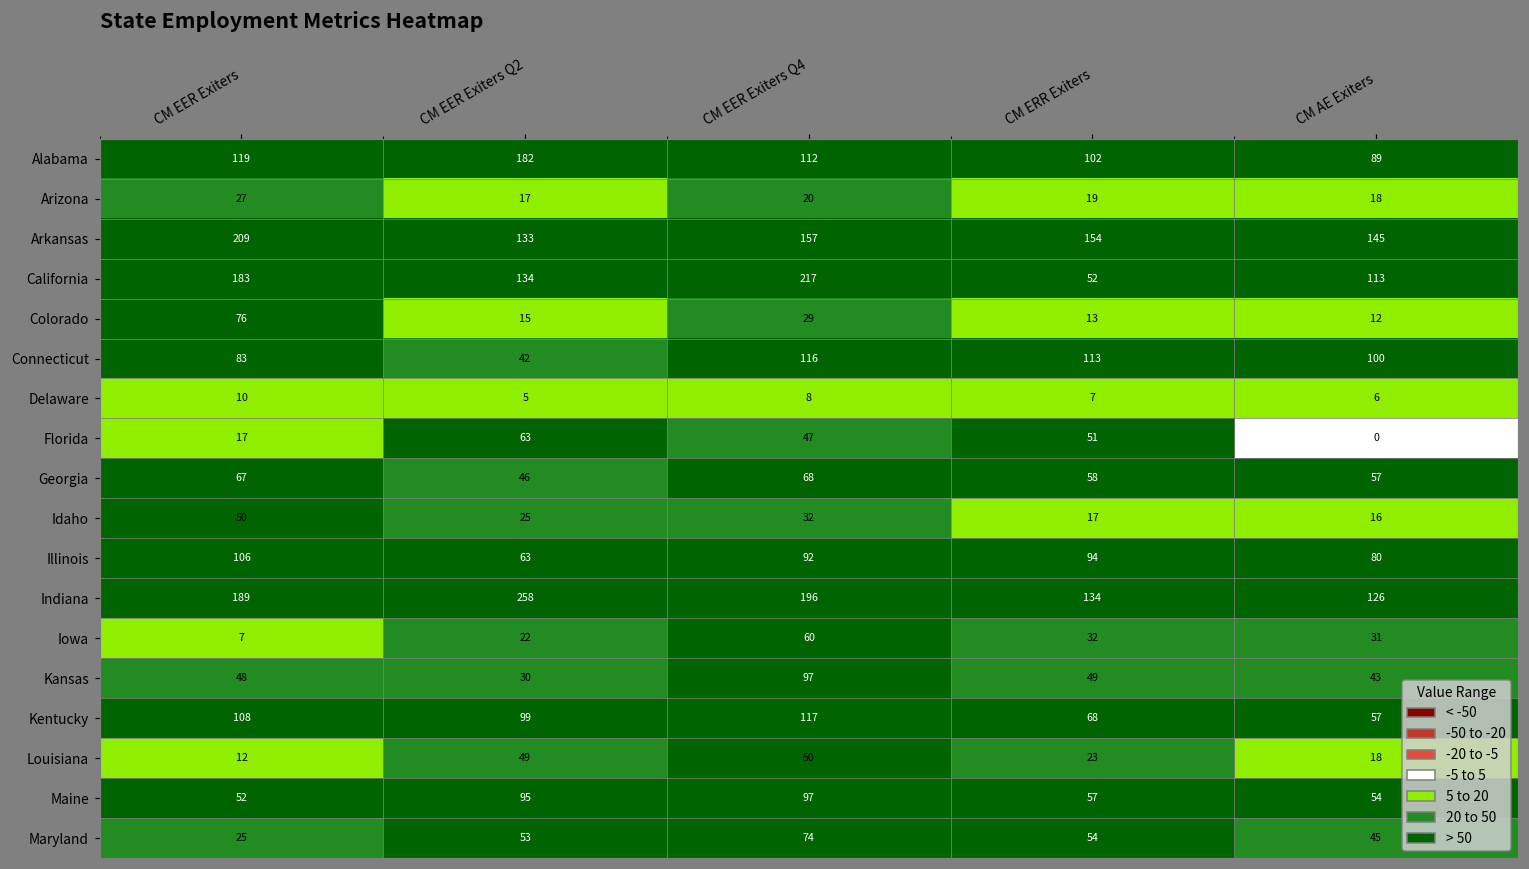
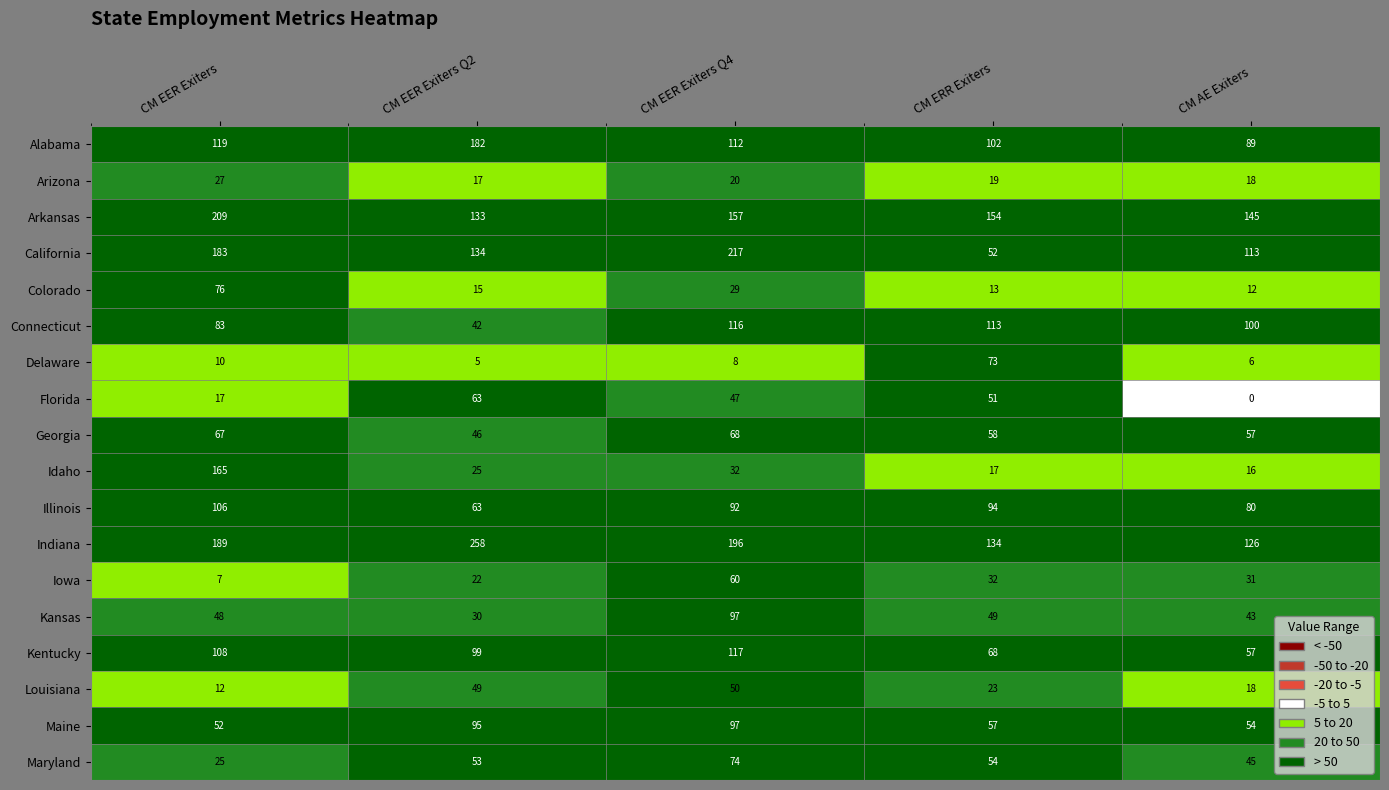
  {
    "Alabama": {
      "CM EER Exiters": 119,
      "CM EER Exiters Q2": 182,
      "CM EER Exiters Q4": 112,
      "CM ERR Exiters": 102,
      "CM AE Exiters": 89
    },
    "Arizona": {
      "CM EER Exiters": 27,
      "CM EER Exiters Q2": 17,
      "CM EER Exiters Q4": 20,
      "CM ERR Exiters": 19,
      "CM AE Exiters": 18
    },
    "Arkansas": {
      "CM EER Exiters": 209,
      "CM EER Exiters Q2": 133,
      "CM EER Exiters Q4": 157,
      "CM ERR Exiters": 154,
      "CM AE Exiters": 145
    },
    "California": {
      "CM EER Exiters": 183,
      "CM EER Exiters Q2": 134,
      "CM EER Exiters Q4": 217,
      "CM ERR Exiters": 52,
      "CM AE Exiters": 113
    },
    "Colorado": {
      "CM EER Exiters": 76,
      "CM EER Exiters Q2": 15,
      "CM EER Exiters Q4": 29,
      "CM ERR Exiters": 13,
      "CM AE Exiters": 12
    },
    "Connecticut": {
      "CM EER Exiters": 83,
      "CM EER Exiters Q2": 42,
      "CM EER Exiters Q4": 116,
      "CM ERR Exiters": 113,
      "CM AE Exiters": 100
    },
    "Delaware": {
      "CM EER Exiters": 10,
      "CM EER Exiters Q2": 5,
      "CM EER Exiters Q4": 8,
-     "CM ERR Exiters": 7,
+     "CM ERR Exiters": 73,
      "CM AE Exiters": 6
    },
    "Florida": {
      "CM EER Exiters": 17,
      "CM EER Exiters Q2": 63,
      "CM EER Exiters Q4": 47,
      "CM ERR Exiters": 51,
      "CM AE Exiters": 0
    },
    "Georgia": {
      "CM EER Exiters": 67,
      "CM EER Exiters Q2": 46,
      "CM EER Exiters Q4": 68,
      "CM ERR Exiters": 58,
      "CM AE Exiters": 57
    },
    "Idaho": {
-     "CM EER Exiters": 50,
+     "CM EER Exiters": 165,
      "CM EER Exiters Q2": 25,
      "CM EER Exiters Q4": 32,
      "CM ERR Exiters": 17,
      "CM AE Exiters": 16
    },
    "Illinois": {
      "CM EER Exiters": 106,
      "CM EER Exiters Q2": 63,
      "CM EER Exiters Q4": 92,
      "CM ERR Exiters": 94,
      "CM AE Exiters": 80
    },
    "Indiana": {
      "CM EER Exiters": 189,
      "CM EER Exiters Q2": 258,
      "CM EER Exiters Q4": 196,
      "CM ERR Exiters": 134,
      "CM AE Exiters": 126
    },
    "Iowa": {
      "CM EER Exiters": 7,
      "CM EER Exiters Q2": 22,
      "CM EER Exiters Q4": 60,
      "CM ERR Exiters": 32,
      "CM AE Exiters": 31
    },
    "Kansas": {
      "CM EER Exiters": 48,
      "CM EER Exiters Q2": 30,
      "CM EER Exiters Q4": 97,
      "CM ERR Exiters": 49,
      "CM AE Exiters": 43
    },
    "Kentucky": {
      "CM EER Exiters": 108,
      "CM EER Exiters Q2": 99,
      "CM EER Exiters Q4": 117,
      "CM ERR Exiters": 68,
      "CM AE Exiters": 57
    },
    "Louisiana": {
      "CM EER Exiters": 12,
      "CM EER Exiters Q2": 49,
      "CM EER Exiters Q4": 50,
      "CM ERR Exiters": 23,
      "CM AE Exiters": 18
    },
    "Maine": {
      "CM EER Exiters": 52,
      "CM EER Exiters Q2": 95,
      "CM EER Exiters Q4": 97,
      "CM ERR Exiters": 57,
      "CM AE Exiters": 54
    },
    "Maryland": {
      "CM EER Exiters": 25,
      "CM EER Exiters Q2": 53,
      "CM EER Exiters Q4": 74,
      "CM ERR Exiters": 54,
      "CM AE Exiters": 45
    }
  }
